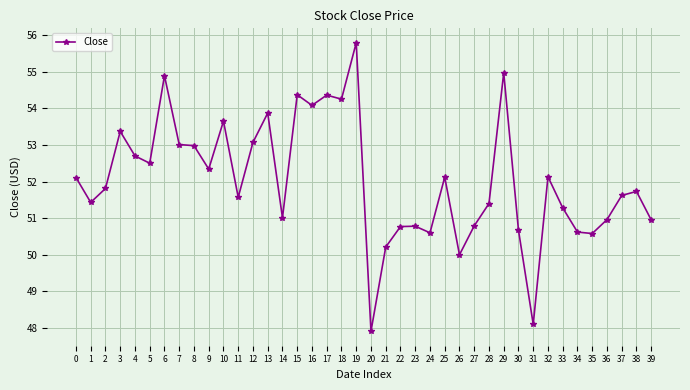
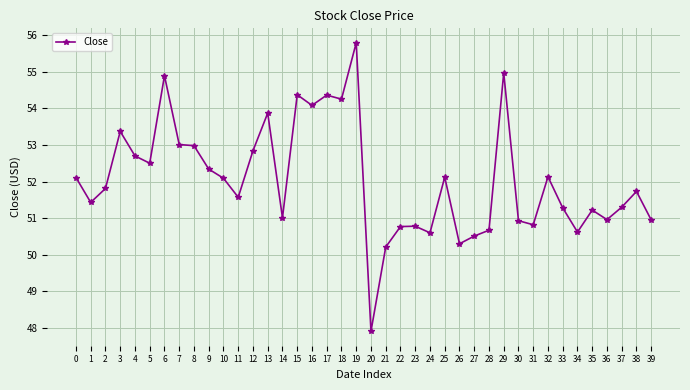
  {
    "0": 52.1,
    "1": 51.4,
    "2": 51.8,
    "3": 53.4,
    "4": 52.7,
    "5": 52.5,
    "6": 54.9,
    "7": 53.0,
    "8": 53.0,
    "9": 52.3,
-   "10": 53.7,
+   "10": 52.1,
    "11": 51.6,
-   "12": 53.1,
+   "12": 52.8,
    "13": 53.9,
    "14": 51.0,
    "15": 54.4,
    "16": 54.1,
    "17": 54.4,
    "18": 54.3,
    "19": 55.8,
    "20": 47.9,
    "21": 50.2,
    "22": 50.8,
    "23": 50.8,
    "24": 50.6,
    "25": 52.1,
-   "26": 50.0,
-   "27": 50.8,
-   "28": 51.4,
+   "26": 50.3,
+   "27": 50.5,
+   "28": 50.7,
    "29": 55.0,
-   "30": 50.7,
-   "31": 48.1,
+   "30": 50.9,
+   "31": 50.8,
    "32": 52.1,
    "33": 51.3,
    "34": 50.6,
-   "35": 50.6,
+   "35": 51.2,
    "36": 51.0,
-   "37": 51.6,
+   "37": 51.3,
    "38": 51.7,
    "39": 51.0
  }
